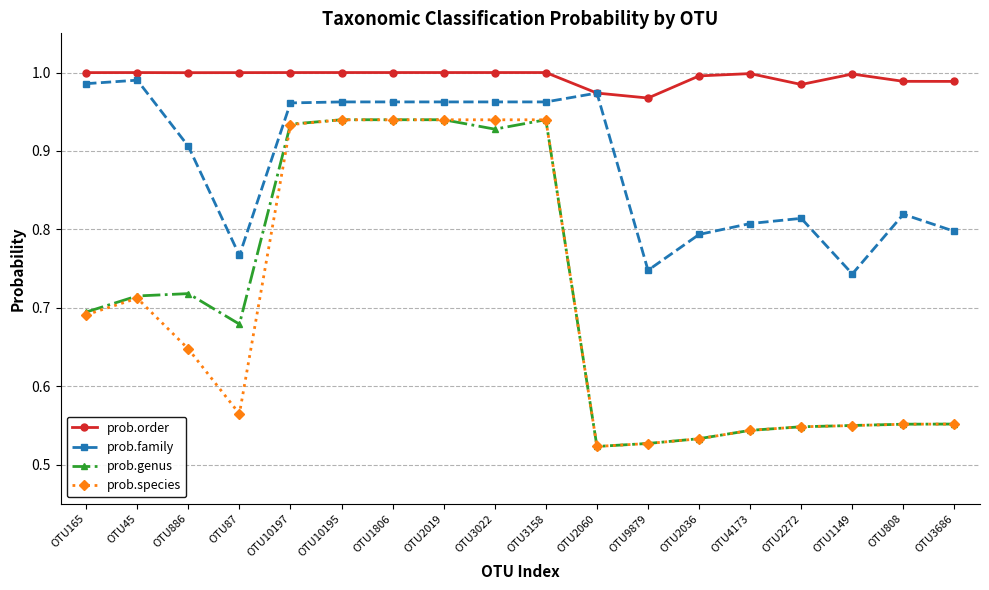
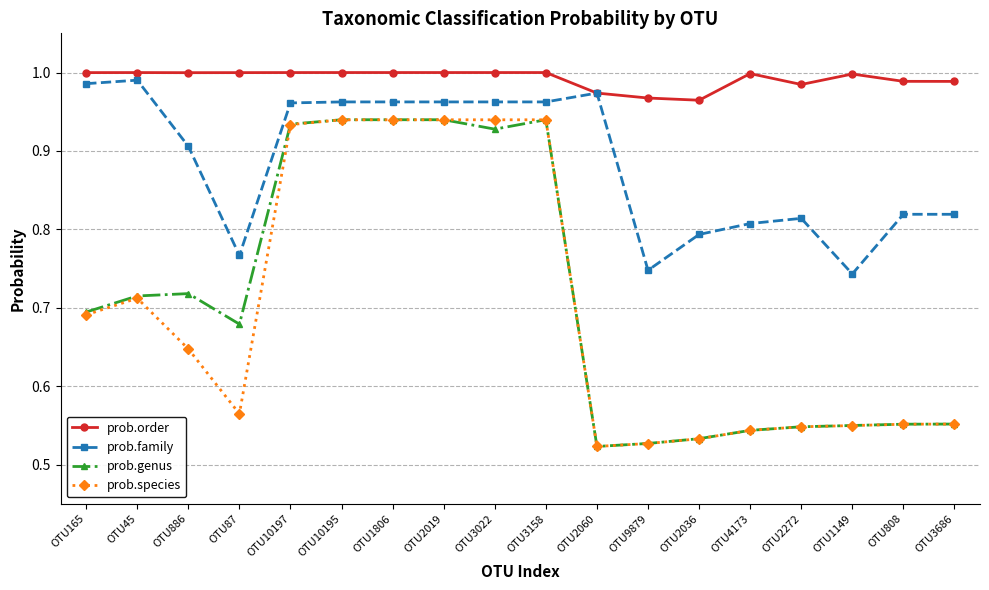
  {
    "prob.order": {
      "OTU165": 1.00,
      "OTU45": 1.00,
      "OTU886": 1.00,
      "OTU87": 1.00,
      "OTU10197": 1.00,
      "OTU10195": 1.00,
      "OTU1806": 1.00,
      "OTU2019": 1.00,
      "OTU3022": 1.00,
      "OTU3158": 1.00,
      "OTU9879": 0.97,
-     "OTU2036": 1.00,
+     "OTU2036": 0.96,
      "OTU4173": 1.00,
      "OTU2272": 0.98,
      "OTU1149": 1.00,
      "OTU808": 0.99,
      "OTU3686": 0.99
    },
    "prob.family": {
      "OTU165": 0.99,
      "OTU45": 0.99,
      "OTU886": 0.91,
      "OTU87": 0.77,
      "OTU10197": 0.96,
      "OTU10195": 0.96,
      "OTU1806": 0.96,
      "OTU2019": 0.96,
      "OTU3022": 0.96,
      "OTU3158": 0.96,
      "OTU9879": 0.75,
      "OTU2036": 0.79,
      "OTU4173": 0.81,
      "OTU2272": 0.81,
      "OTU1149": 0.74,
      "OTU808": 0.82,
-     "OTU3686": 0.80
+     "OTU3686": 0.82
    },
    "prob.genus": {
      "OTU165": 0.69,
      "OTU886": 0.72,
      "OTU87": 0.68,
      "OTU3022": 0.93
    },
    "prob.species": {
      "OTU165": 0.69,
      "OTU886": 0.65,
      "OTU87": 0.56,
      "OTU3022": 0.94
    }
  }
